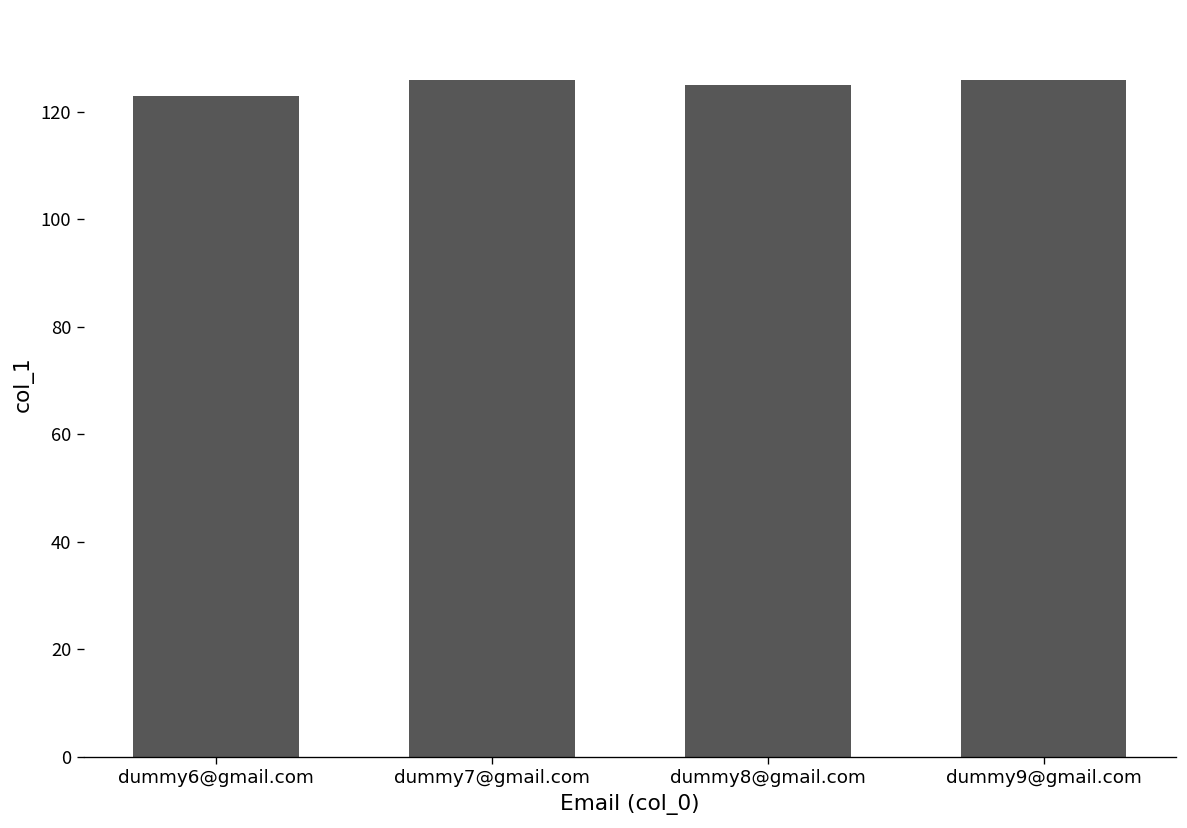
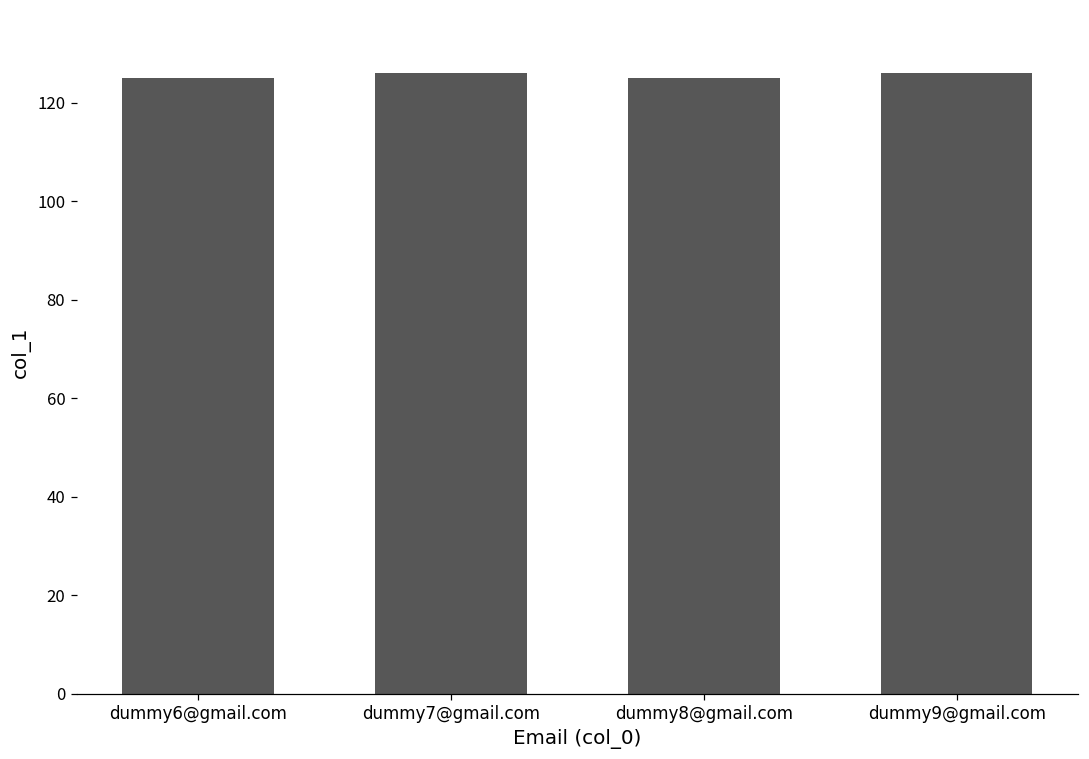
  {
-   "dummy6@gmail.com": 123,
+   "dummy6@gmail.com": 125,
    "dummy7@gmail.com": 126,
    "dummy8@gmail.com": 125,
    "dummy9@gmail.com": 126
  }
